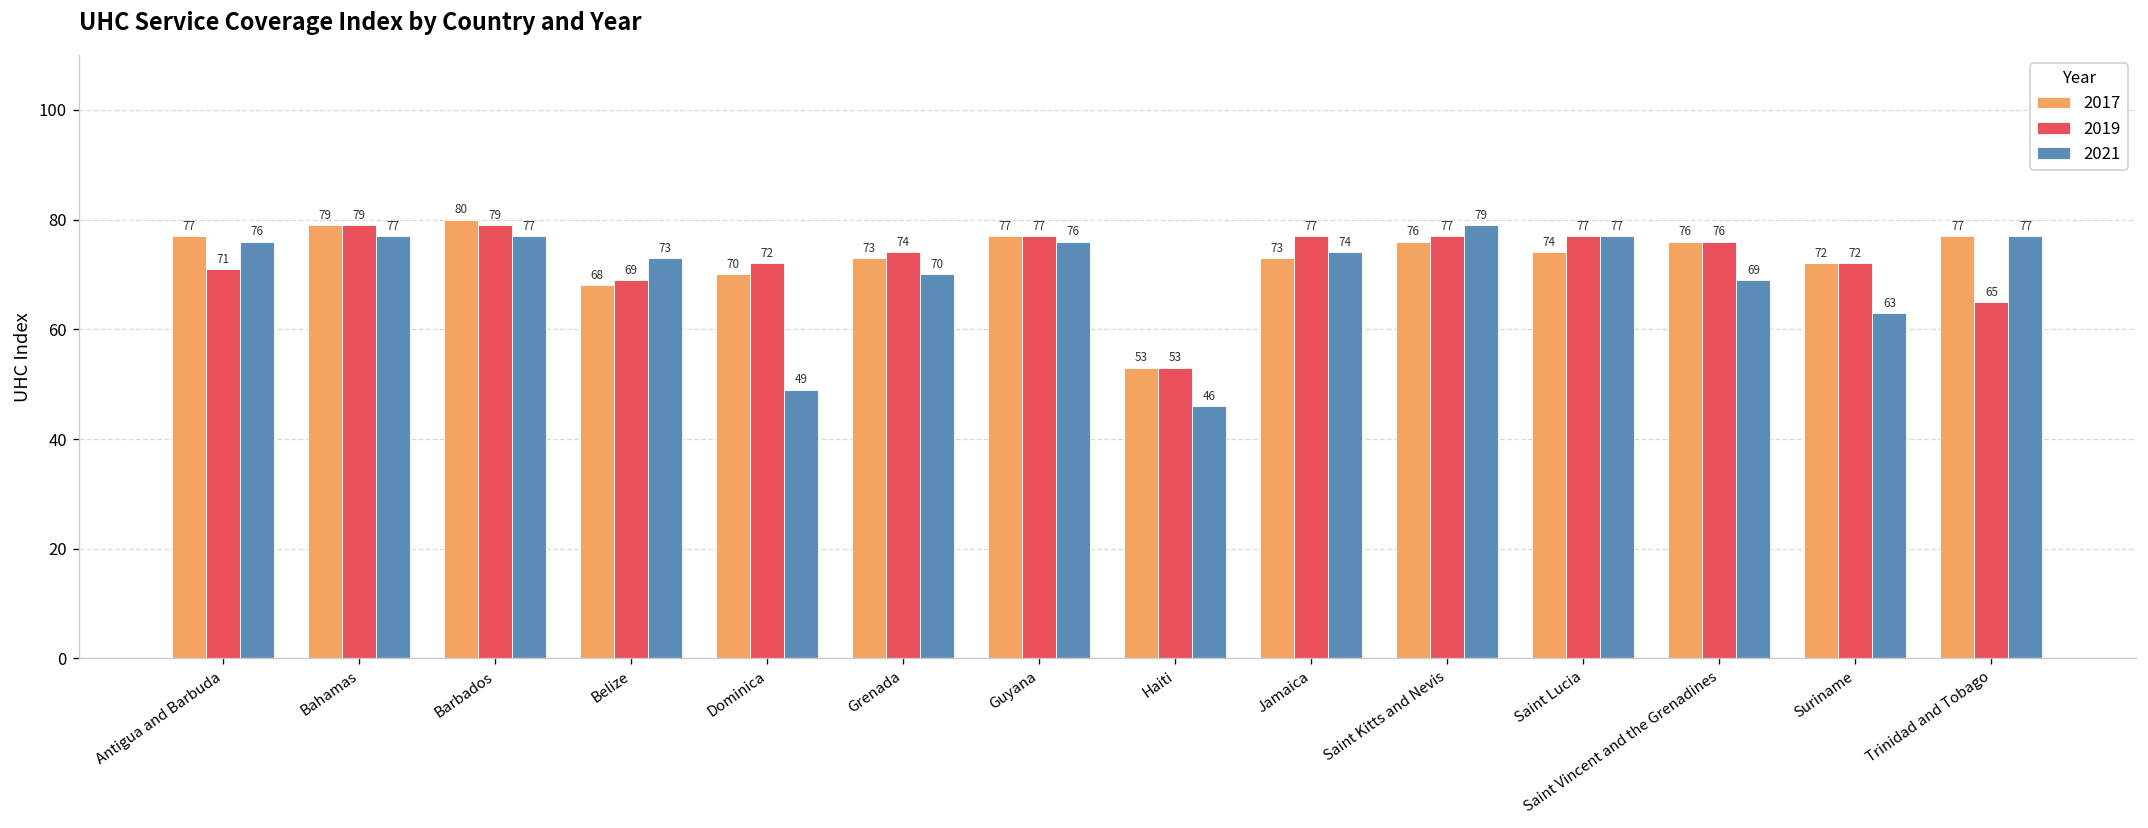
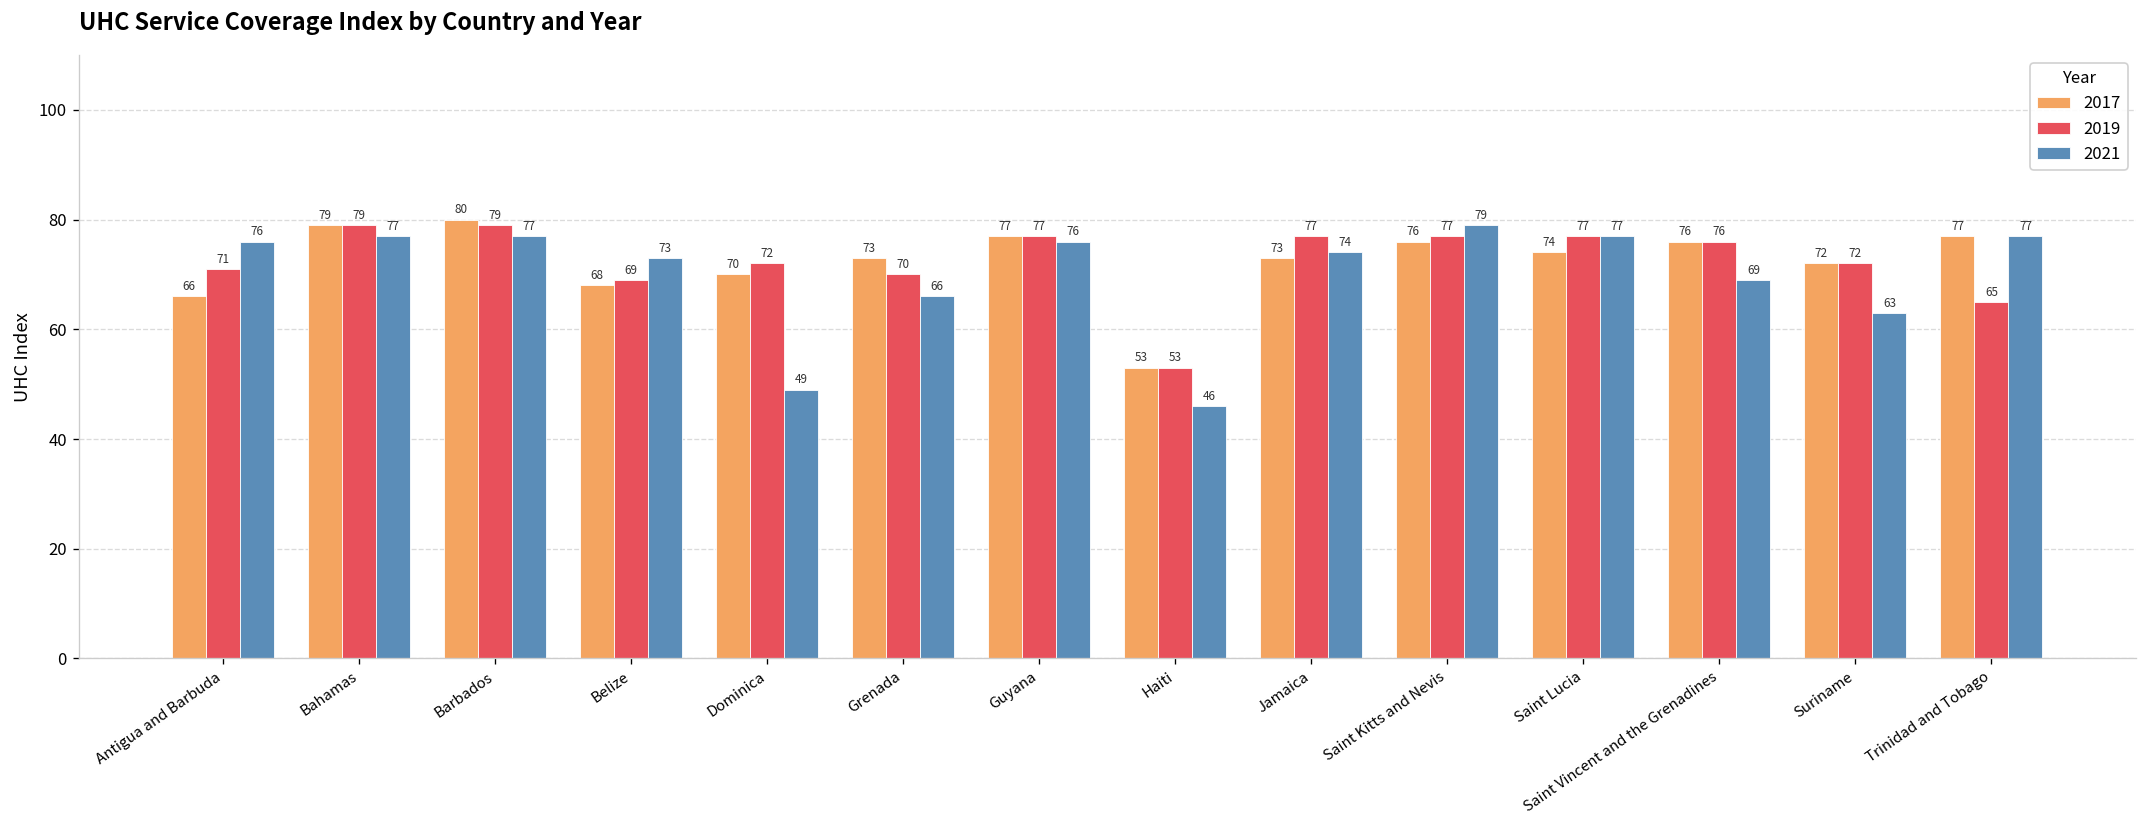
  {
    "2017": {
-     "Antigua and Barbuda": 77,
+     "Antigua and Barbuda": 66,
      "Bahamas": 79,
      "Barbados": 80,
      "Belize": 68,
      "Dominica": 70,
      "Grenada": 73,
      "Guyana": 77,
      "Haiti": 53,
      "Jamaica": 73,
      "Saint Kitts and Nevis": 76,
      "Saint Lucia": 74,
      "Saint Vincent and the Grenadines": 76,
      "Suriname": 72,
      "Trinidad and Tobago": 77
    },
    "2019": {
      "Antigua and Barbuda": 71,
      "Bahamas": 79,
      "Barbados": 79,
      "Belize": 69,
      "Dominica": 72,
-     "Grenada": 74,
+     "Grenada": 70,
      "Guyana": 77,
      "Haiti": 53,
      "Jamaica": 77,
      "Saint Kitts and Nevis": 77,
      "Saint Lucia": 77,
      "Saint Vincent and the Grenadines": 76,
      "Suriname": 72,
      "Trinidad and Tobago": 65
    },
    "2021": {
      "Antigua and Barbuda": 76,
      "Bahamas": 77,
      "Barbados": 77,
      "Belize": 73,
      "Dominica": 49,
-     "Grenada": 70,
+     "Grenada": 66,
      "Guyana": 76,
      "Haiti": 46,
      "Jamaica": 74,
      "Saint Kitts and Nevis": 79,
      "Saint Lucia": 77,
      "Saint Vincent and the Grenadines": 69,
      "Suriname": 63,
      "Trinidad and Tobago": 77
    }
  }
